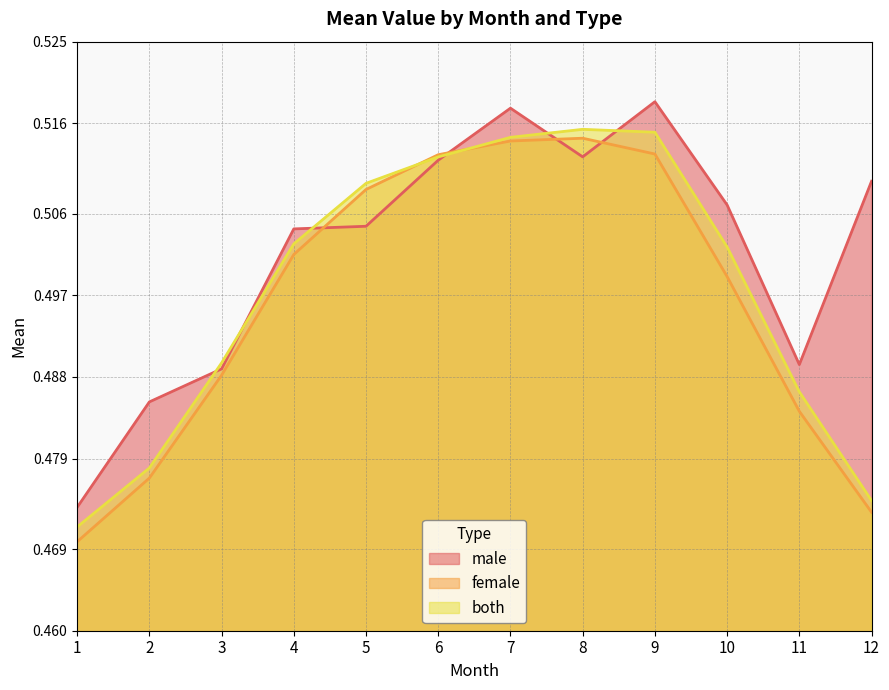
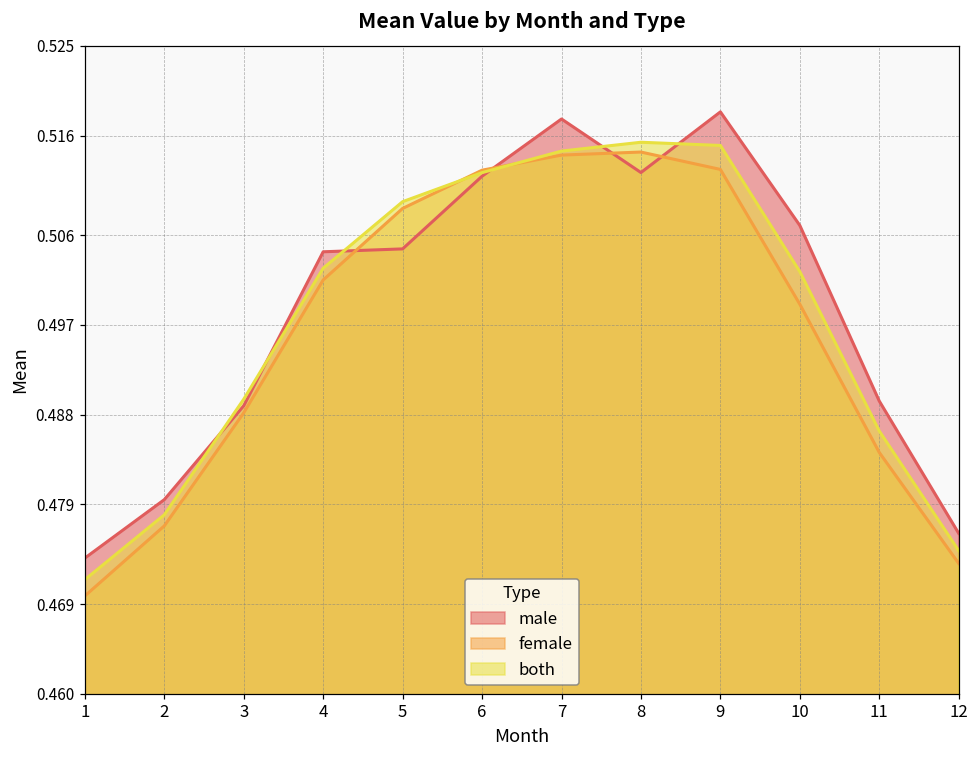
  {
    "male": {
      "1": 0.474,
-     "2": 0.485,
+     "2": 0.479,
      "3": 0.489,
      "4": 0.504,
      "5": 0.505,
      "6": 0.512,
      "7": 0.518,
      "8": 0.512,
      "9": 0.518,
      "10": 0.507,
      "11": 0.489,
-     "12": 0.510
+     "12": 0.476
    }
  }
